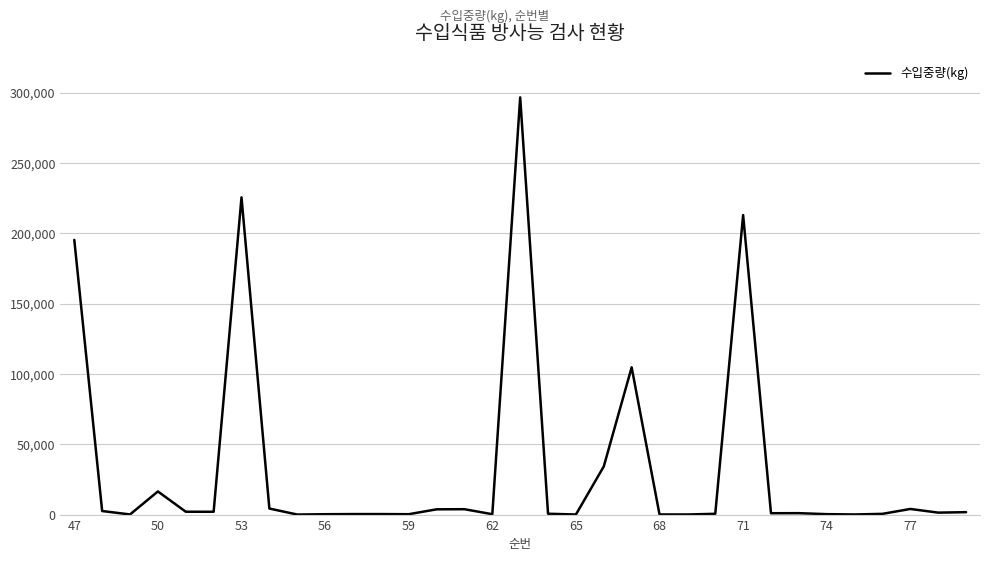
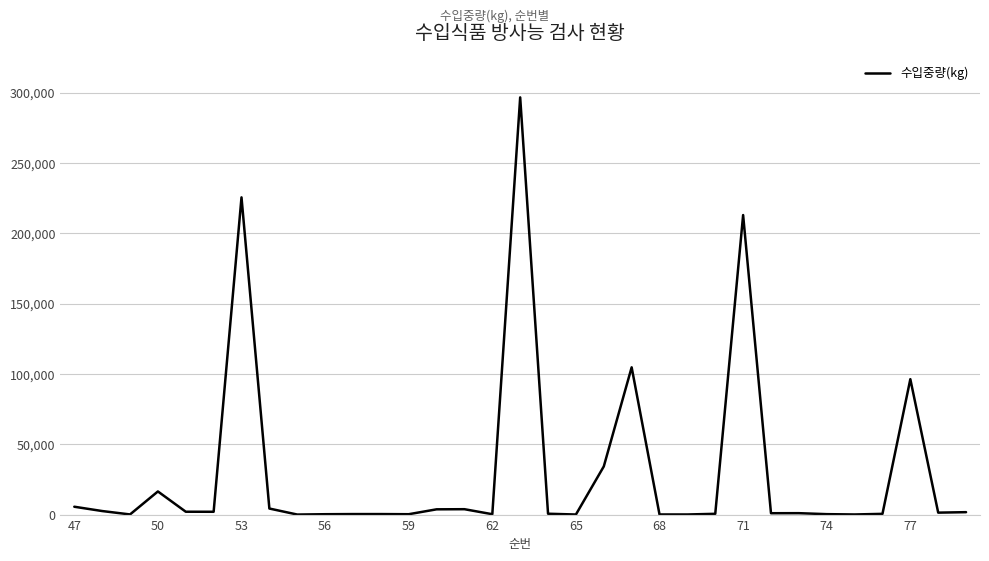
  {
-   "47": "195,000",
+   "47": "6,000",
    "50": "16,000",
    "53": "226,000",
    "56": "0",
    "59": "0",
    "62": "0",
    "65": "0",
    "68": "0",
    "71": "213,000",
    "74": "0",
-   "77": "4,000"
+   "77": "96,000"
  }
